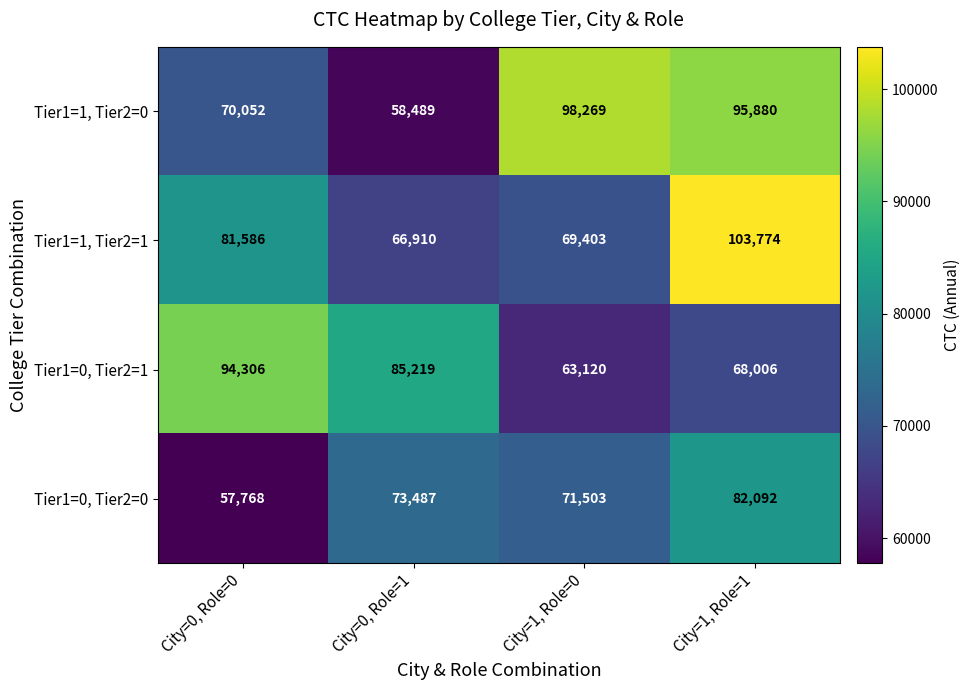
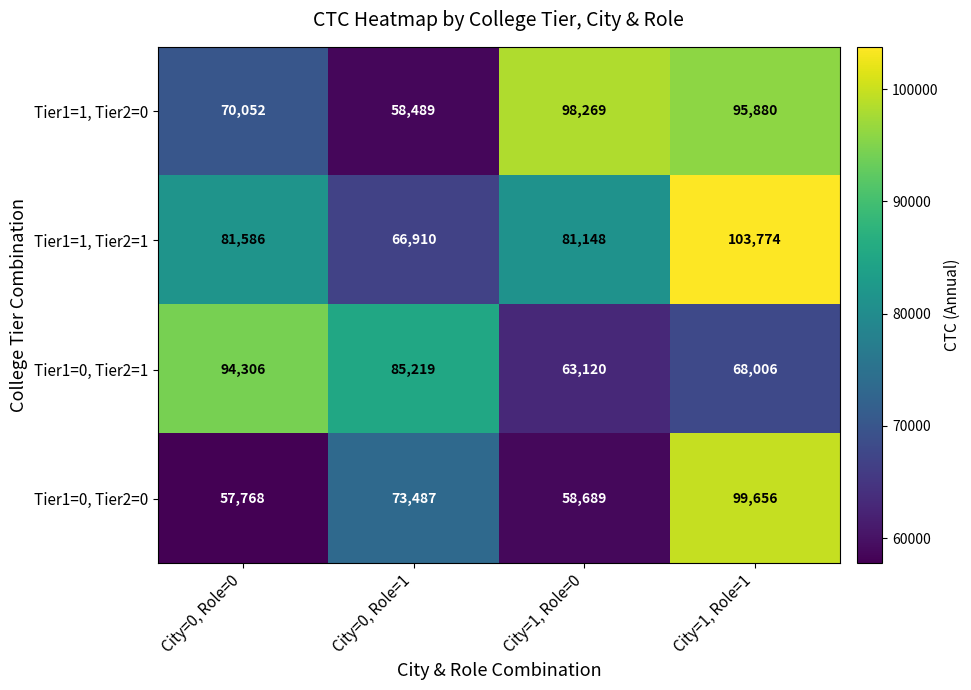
  {
    "Tier1=1, Tier2=0": {
      "City=0, Role=0": "70,052",
      "City=0, Role=1": "58,489",
      "City=1, Role=0": "98,269",
      "City=1, Role=1": "95,880"
    },
    "Tier1=1, Tier2=1": {
      "City=0, Role=0": "81,586",
      "City=0, Role=1": "66,910",
-     "City=1, Role=0": "69,403",
+     "City=1, Role=0": "81,148",
      "City=1, Role=1": "103,774"
    },
    "Tier1=0, Tier2=1": {
      "City=0, Role=0": "94,306",
      "City=0, Role=1": "85,219",
      "City=1, Role=0": "63,120",
      "City=1, Role=1": "68,006"
    },
    "Tier1=0, Tier2=0": {
      "City=0, Role=0": "57,768",
      "City=0, Role=1": "73,487",
-     "City=1, Role=0": "71,503",
-     "City=1, Role=1": "82,092"
+     "City=1, Role=0": "58,689",
+     "City=1, Role=1": "99,656"
    }
  }
